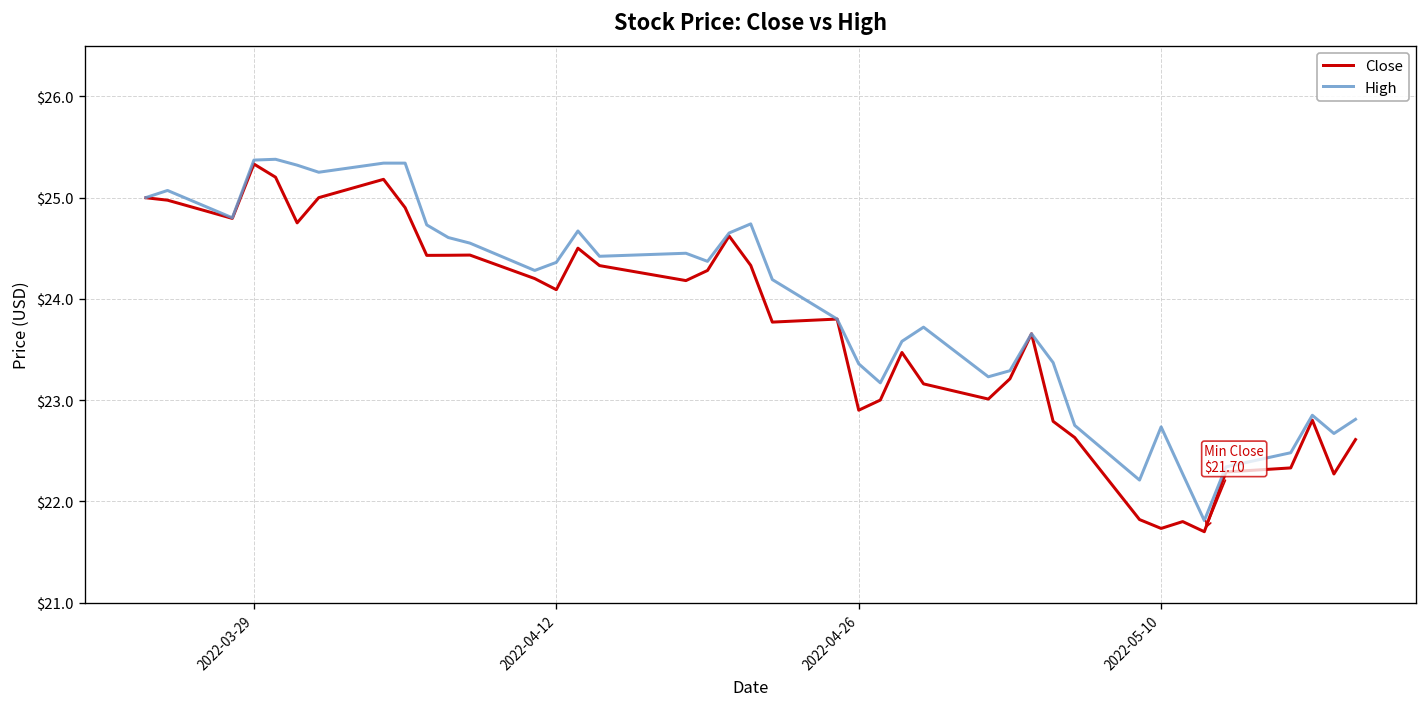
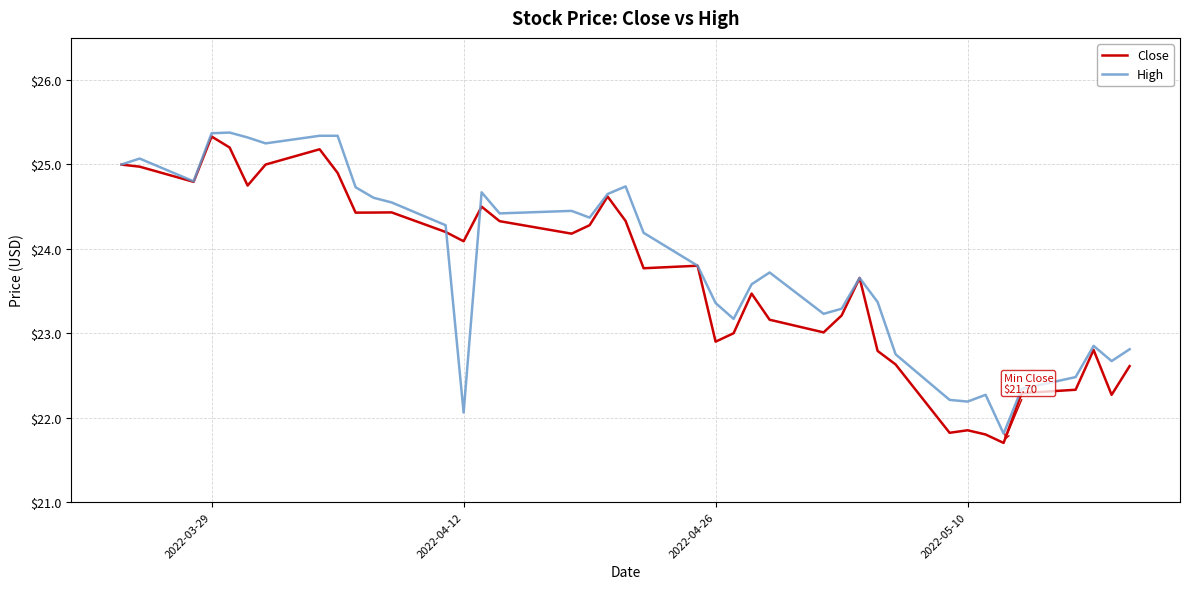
  {
    "Close": {
      "2022-03-29": "$25.3",
      "2022-04-12": "$24.1",
      "2022-04-26": "$22.9",
-     "2022-05-10": "$21.7"
+     "2022-05-10": "$21.9"
    },
    "High": {
      "2022-03-29": "$25.4",
-     "2022-04-12": "$24.4",
+     "2022-04-12": "$22.1",
      "2022-04-26": "$23.4",
-     "2022-05-10": "$22.7"
+     "2022-05-10": "$22.2"
    }
  }
